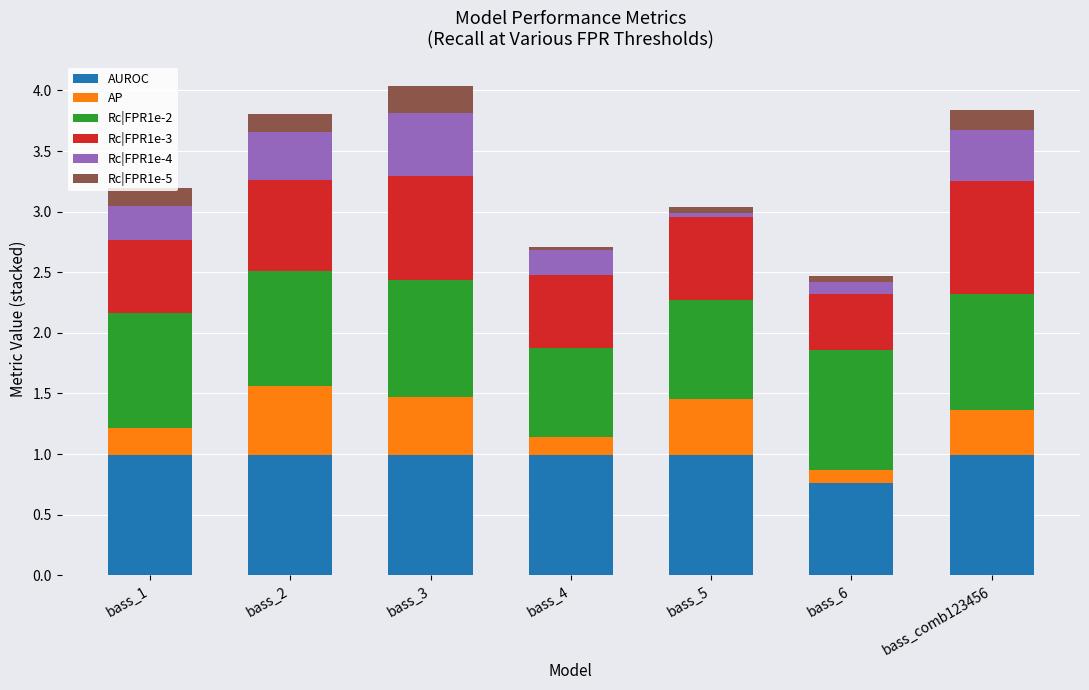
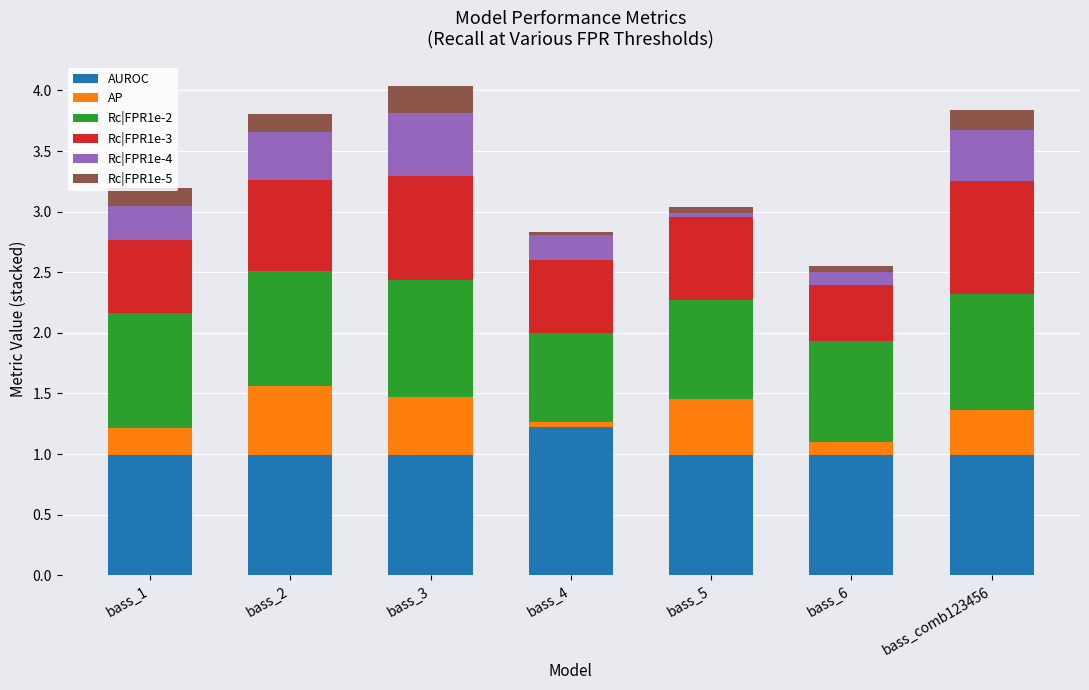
  {
    "AUROC": {
      "bass_1": 0.99,
      "bass_2": 0.99,
      "bass_3": 1.00,
-     "bass_4": 0.99,
+     "bass_4": 1.22,
      "bass_5": 0.99,
-     "bass_6": 0.76,
+     "bass_6": 0.99,
      "bass_comb123456": 0.99
    },
    "AP": {
      "bass_1": 0.22,
      "bass_2": 0.58,
      "bass_3": 0.48,
-     "bass_4": 0.14,
+     "bass_4": 0.04,
      "bass_5": 0.46,
      "bass_6": 0.11,
      "bass_comb123456": 0.37
    },
    "Rc|FPR1e-2": {
      "bass_1": 0.95,
      "bass_2": 0.95,
      "bass_3": 0.96,
      "bass_4": 0.74,
      "bass_5": 0.82,
-     "bass_6": 0.99,
+     "bass_6": 0.83,
      "bass_comb123456": 0.96
    },
    "Rc|FPR1e-3": {
      "bass_1": 0.60,
      "bass_2": 0.74,
      "bass_3": 0.86,
      "bass_4": 0.60,
      "bass_5": 0.68,
      "bass_6": 0.46,
      "bass_comb123456": 0.93
    },
    "Rc|FPR1e-4": {
      "bass_1": 0.28,
      "bass_2": 0.40,
      "bass_3": 0.53,
      "bass_4": 0.21,
      "bass_5": 0.04,
      "bass_6": 0.10,
      "bass_comb123456": 0.42
    },
    "Rc|FPR1e-5": {
      "bass_2": 0.15,
      "bass_3": 0.22,
      "bass_4": 0.03,
      "bass_5": 0.05,
      "bass_6": 0.05,
      "bass_comb123456": 0.17
    }
  }
